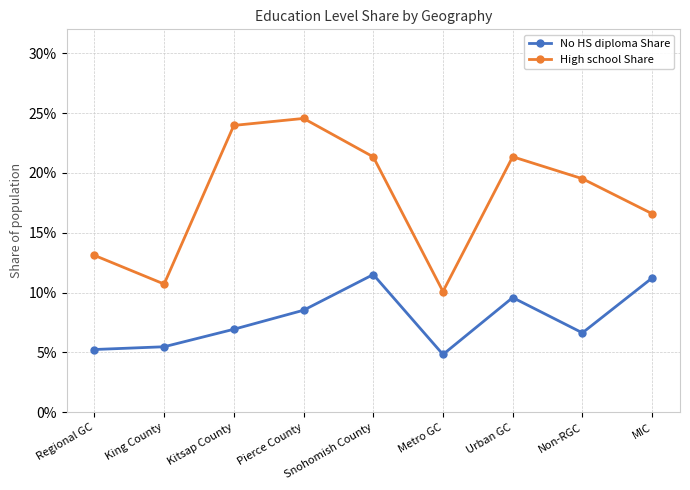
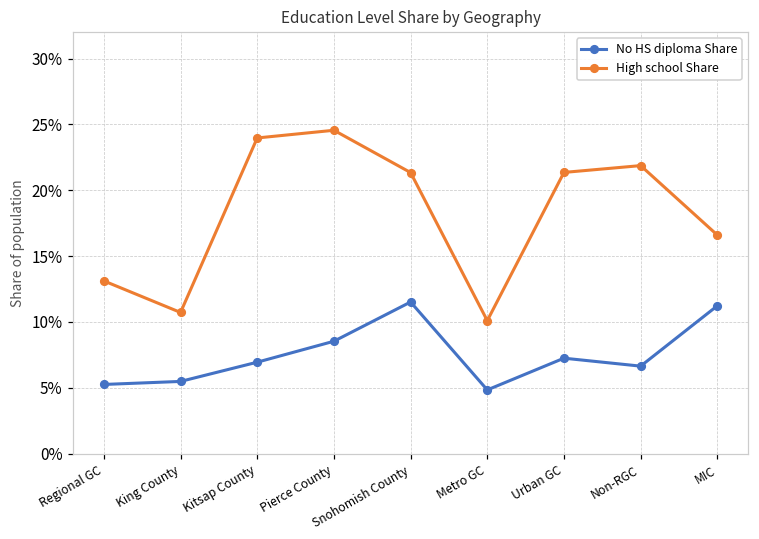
  {
    "No HS diploma Share": {
      "Regional GC": "5.2%",
      "King County": "5.5%",
      "Kitsap County": "6.9%",
      "Pierce County": "8.5%",
      "Snohomish County": "11.5%",
      "Metro GC": "4.8%",
-     "Urban GC": "9.6%",
+     "Urban GC": "7.2%",
      "Non-RGC": "6.6%",
      "MIC": "11.2%"
    },
    "High school Share": {
      "Regional GC": "13.1%",
      "King County": "10.7%",
      "Kitsap County": "24.0%",
      "Pierce County": "24.6%",
      "Snohomish County": "21.3%",
      "Metro GC": "10.1%",
      "Urban GC": "21.4%",
-     "Non-RGC": "19.5%",
+     "Non-RGC": "21.9%",
      "MIC": "16.6%"
    }
  }
